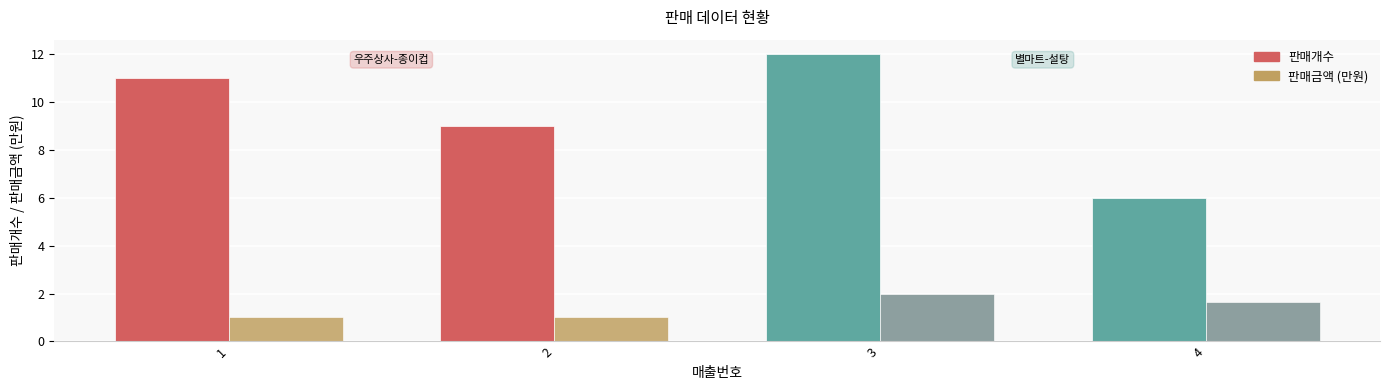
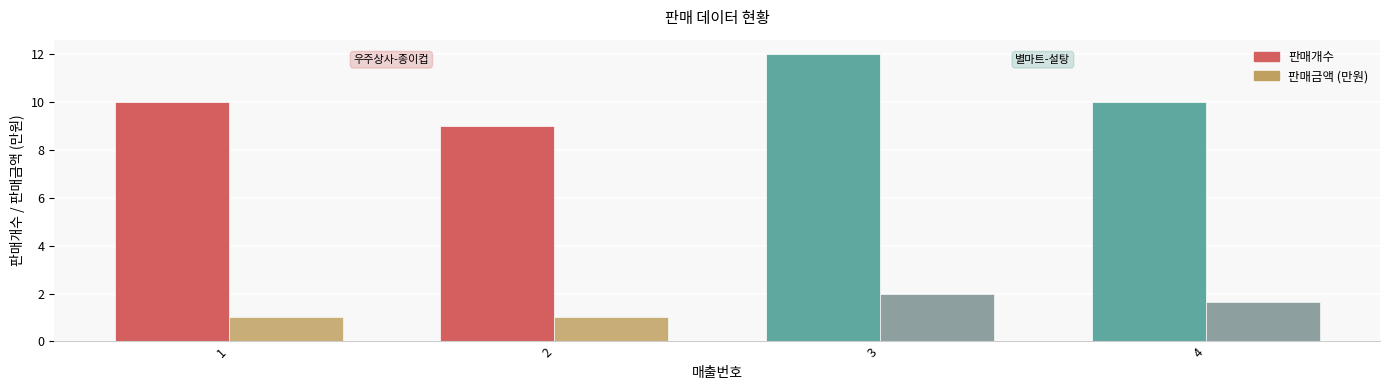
  {
    "판매개수": {
-     "1": 11,
+     "1": 10,
      "2": 9,
      "3": 12,
-     "4": 6
+     "4": 10
    },
    "판매금액 (만원)": {
      "1": 1,
      "2": 1,
      "3": 2,
      "4": 1.6
    }
  }
